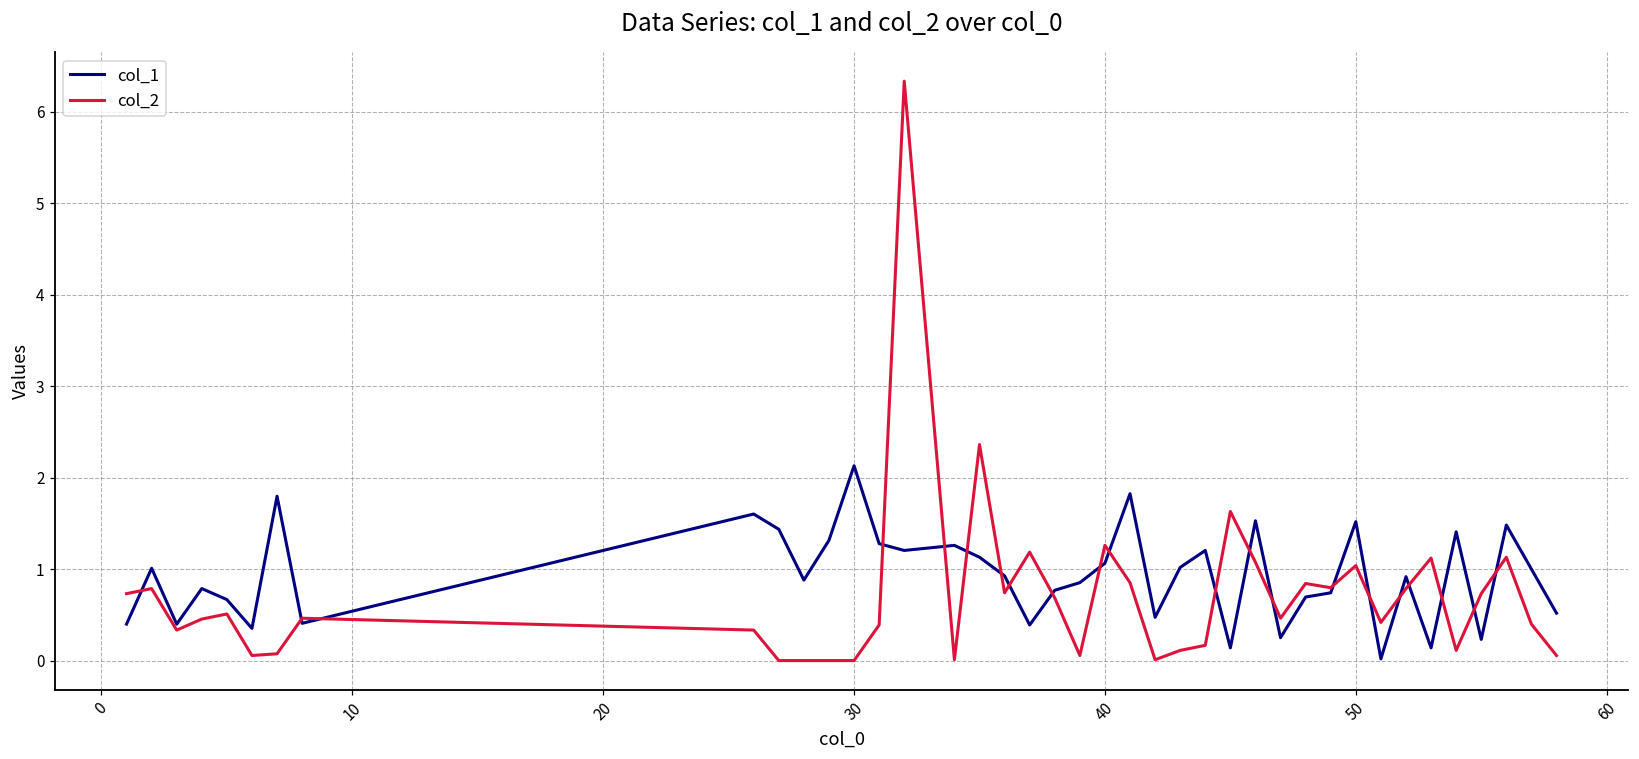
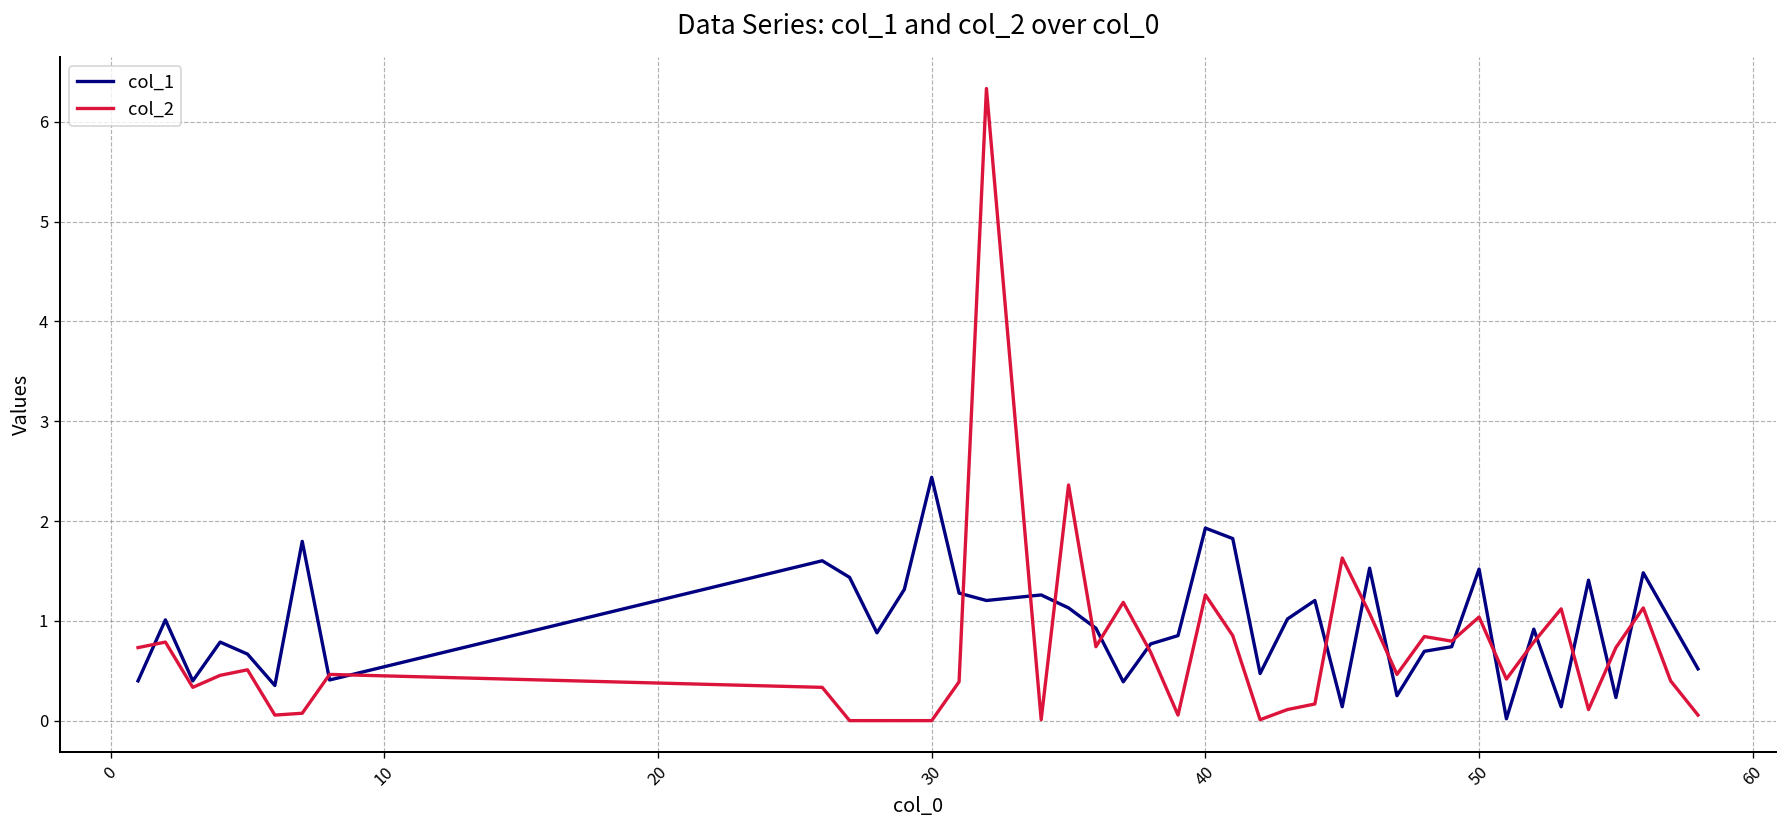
  {
    "col_1": {
-     "30": 2.1,
-     "40": 1.1,
+     "30": 2.4,
+     "40": 1.9,
      "50": 1.5
    },
    "col_2": {
      "30": 0.0,
      "40": 1.3,
      "50": 1.0
    }
  }
